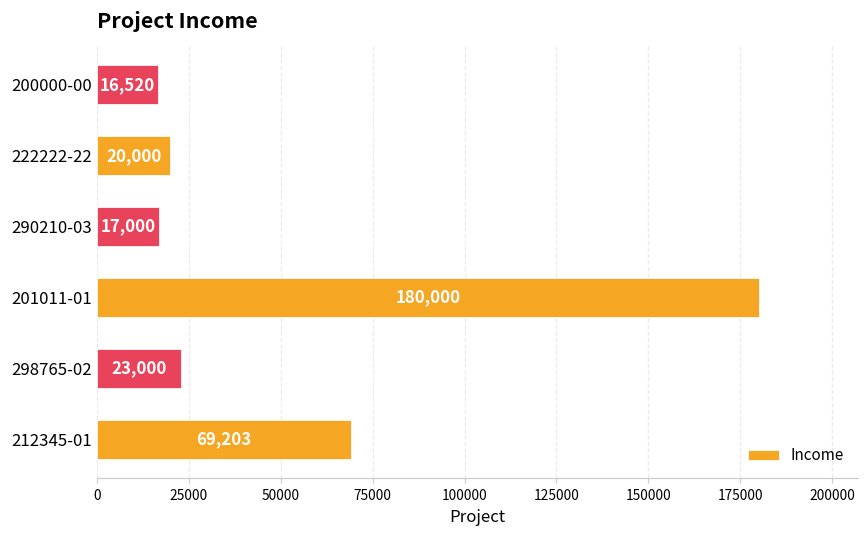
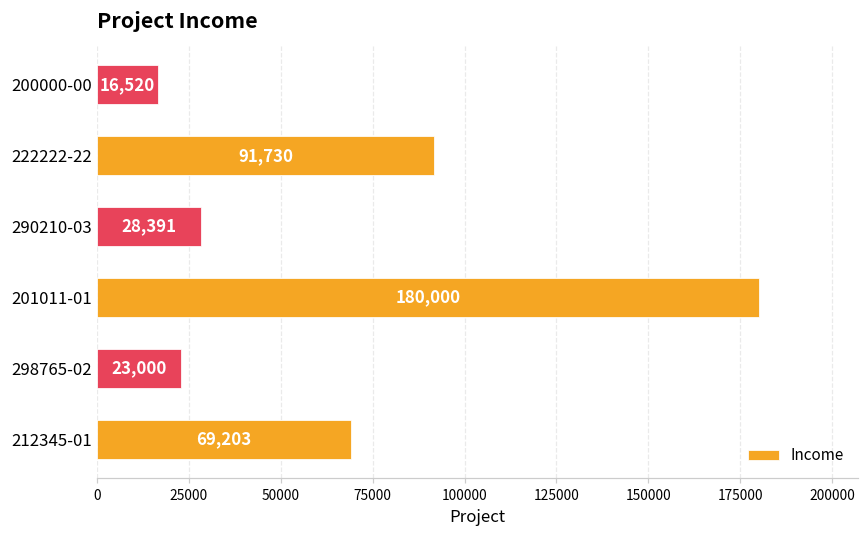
  {
    "200000-00": "16,520",
-   "222222-22": "20,000",
-   "290210-03": "17,000",
+   "222222-22": "91,730",
+   "290210-03": "28,391",
    "201011-01": "180,000",
    "298765-02": "23,000",
    "212345-01": "69,203"
  }
